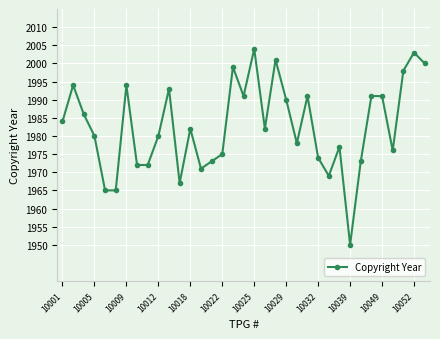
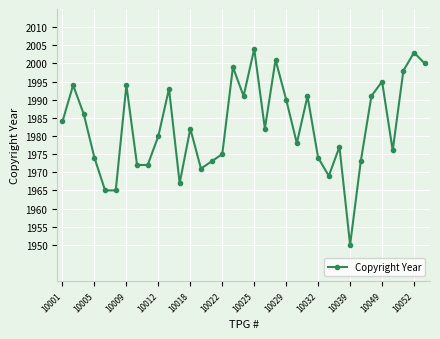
  {
    "10001": 1984,
-   "10005": 1980,
+   "10005": 1974,
    "10009": 1994,
    "10012": 1980,
    "10018": 1982,
    "10022": 1975,
    "10025": 2004,
    "10029": 1990,
    "10032": 1974,
    "10039": 1950,
-   "10049": 1991,
+   "10049": 1995,
    "10052": 2003
  }
